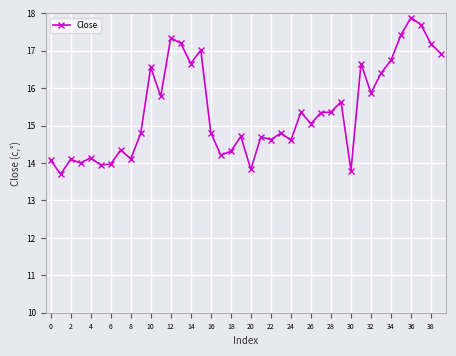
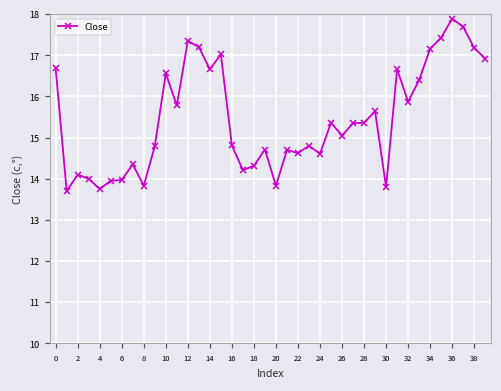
  {
-   "0": 14.1,
+   "0": 16.7,
    "2": 14.1,
-   "4": 14.1,
+   "4": 13.8,
    "6": 14.0,
-   "8": 14.1,
+   "8": 13.8,
    "10": 16.6,
    "12": 17.4,
    "14": 16.7,
    "16": 14.8,
    "18": 14.3,
    "20": 13.8,
    "22": 14.6,
    "24": 14.6,
    "26": 15.1,
    "28": 15.4,
    "30": 13.8,
    "32": 15.9,
-   "34": 16.8,
+   "34": 17.2,
    "36": 17.9,
    "38": 17.2
  }
